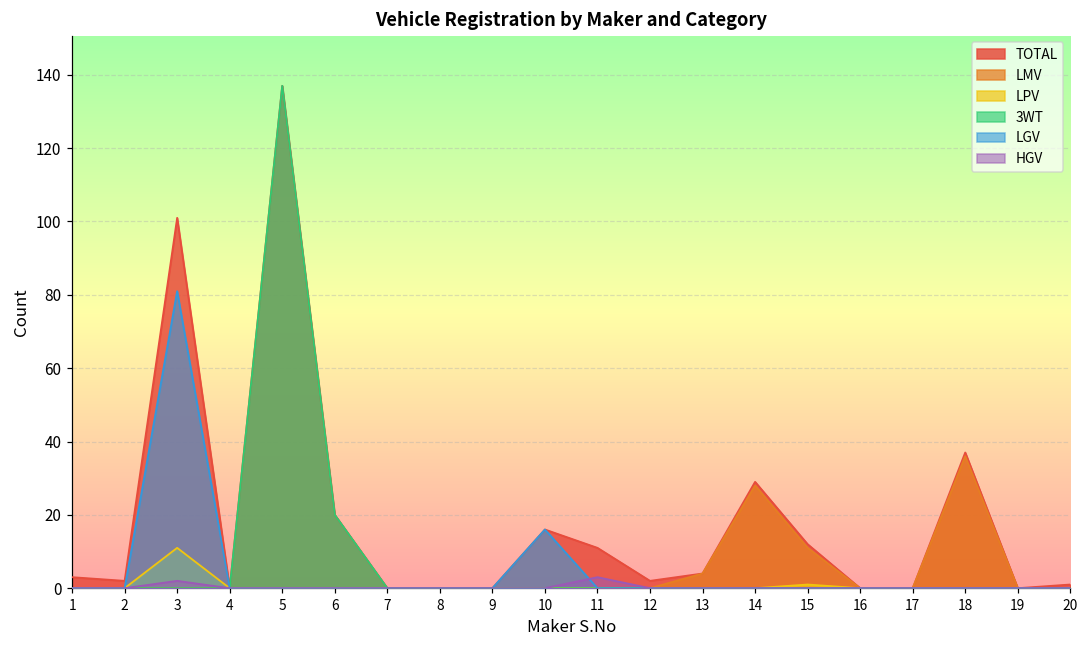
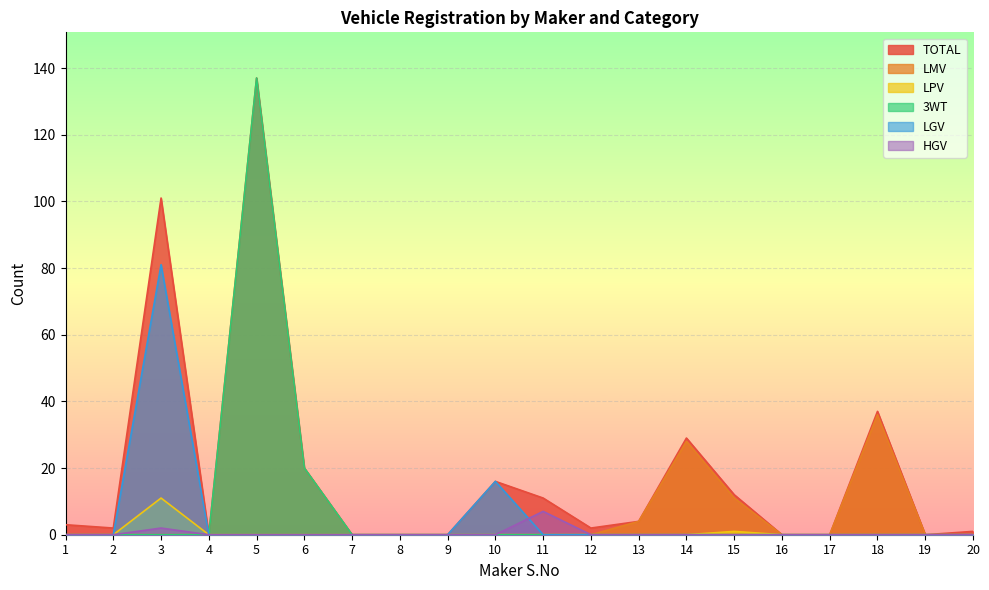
  {
    "LPV": {
      "3": 11,
      "15": 1
    },
    "LGV": {
      "3": 81
    },
    "HGV": {
      "3": 2,
-     "11": 3
+     "11": 7
    }
  }
